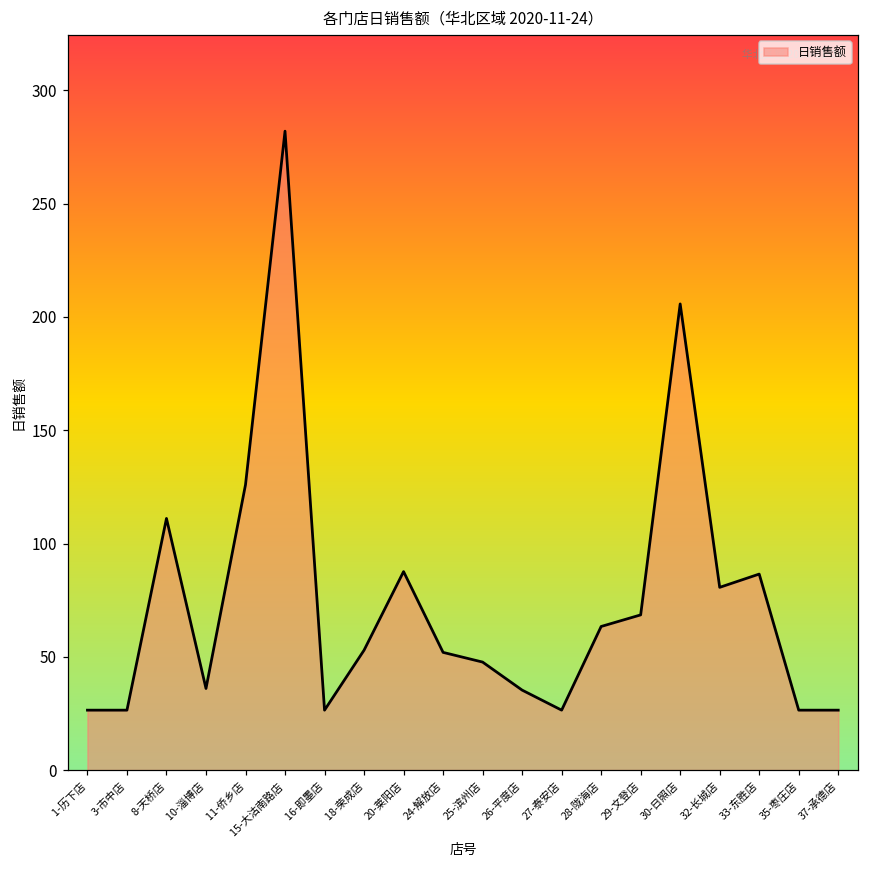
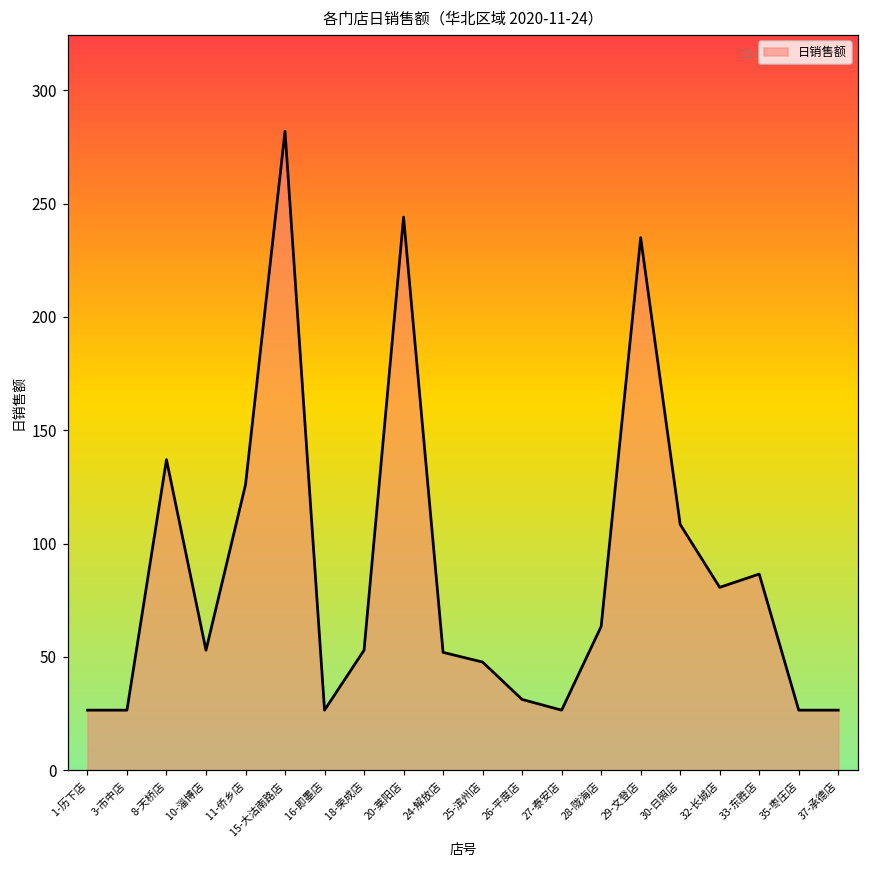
  {
    "1-历下店": 26,
    "3-市中店": 26,
-   "8-天桥店": 111,
-   "10-淄博店": 36,
+   "8-天桥店": 137,
+   "10-淄博店": 53,
    "11-侨乡店": 126,
    "15-大沽南路店": 282,
    "16-即墨店": 26,
    "18-荣成店": 53,
-   "20-莱阳店": 88,
+   "20-莱阳店": 244,
    "24-解放店": 52,
    "25-滨州店": 48,
-   "26-平度店": 35,
+   "26-平度店": 31,
    "27-泰安店": 26,
    "28-陇海店": 63,
-   "29-文登店": 69,
-   "30-日照店": 206,
+   "29-文登店": 235,
+   "30-日照店": 108,
    "32-长城店": 81,
    "33-东胜店": 87,
    "35-枣庄店": 26,
    "37-承德店": 26
  }
